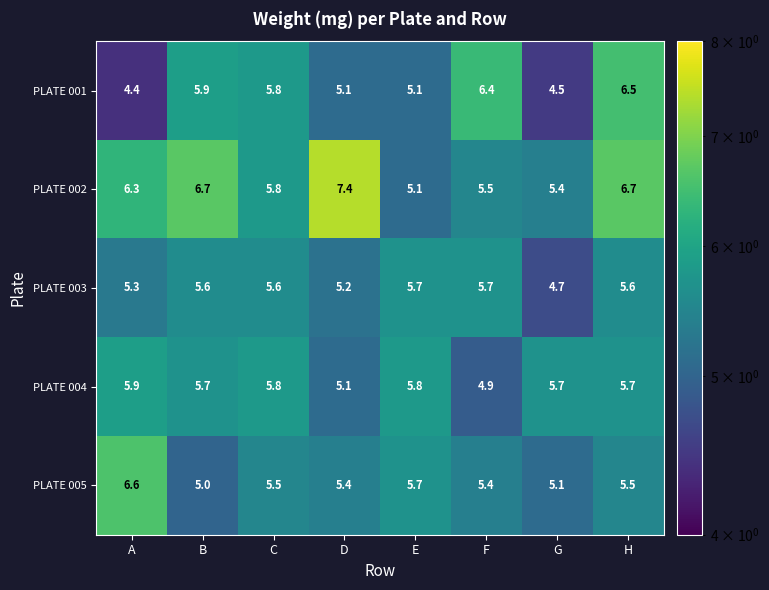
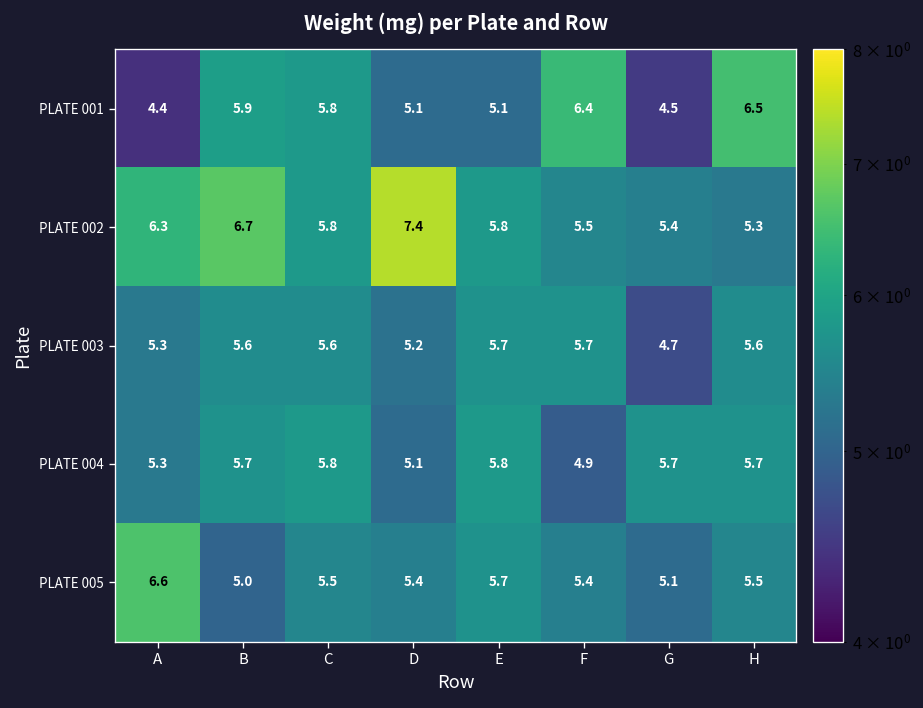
  {
    "PLATE 001": {
      "A": 4.4,
      "B": 5.9,
      "C": 5.8,
      "D": 5.1,
      "E": 5.1,
      "F": 6.4,
      "G": 4.5,
      "H": 6.5
    },
    "PLATE 002": {
      "A": 6.3,
      "B": 6.7,
      "C": 5.8,
      "D": 7.4,
-     "E": 5.1,
+     "E": 5.8,
      "F": 5.5,
      "G": 5.4,
-     "H": 6.7
+     "H": 5.3
    },
    "PLATE 003": {
      "A": 5.3,
      "B": 5.6,
      "C": 5.6,
      "D": 5.2,
      "E": 5.7,
      "F": 5.7,
      "G": 4.7,
      "H": 5.6
    },
    "PLATE 004": {
-     "A": 5.9,
+     "A": 5.3,
      "B": 5.7,
      "C": 5.8,
      "D": 5.1,
      "E": 5.8,
      "F": 4.9,
      "G": 5.7,
      "H": 5.7
    },
    "PLATE 005": {
      "A": 6.6,
      "B": 5.0,
      "C": 5.5,
      "D": 5.4,
      "E": 5.7,
      "F": 5.4,
      "G": 5.1,
      "H": 5.5
    }
  }
